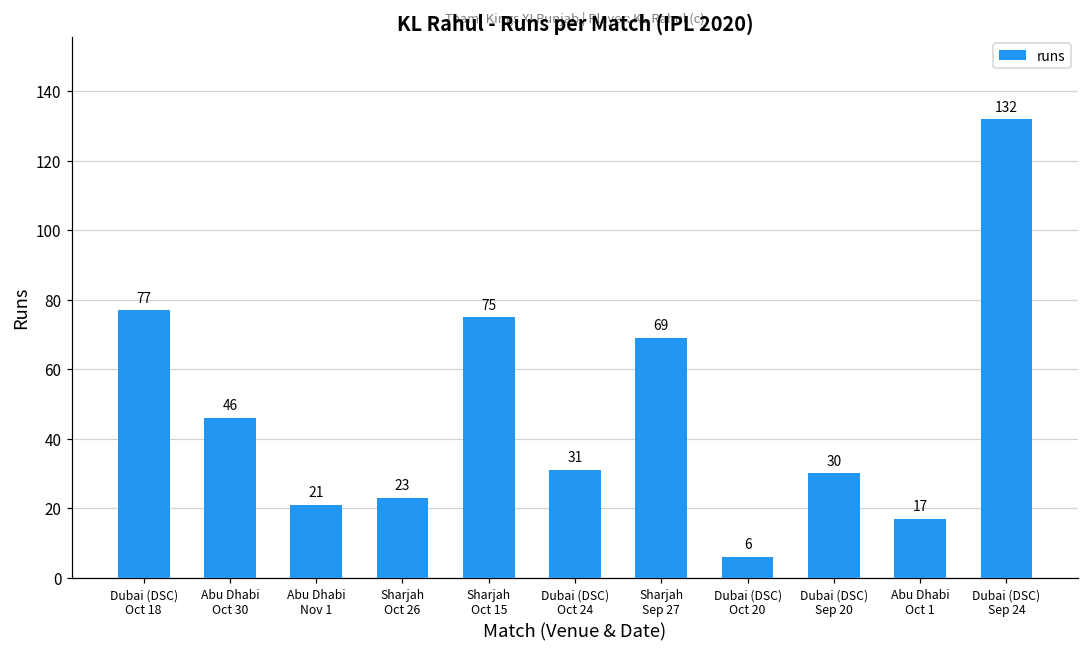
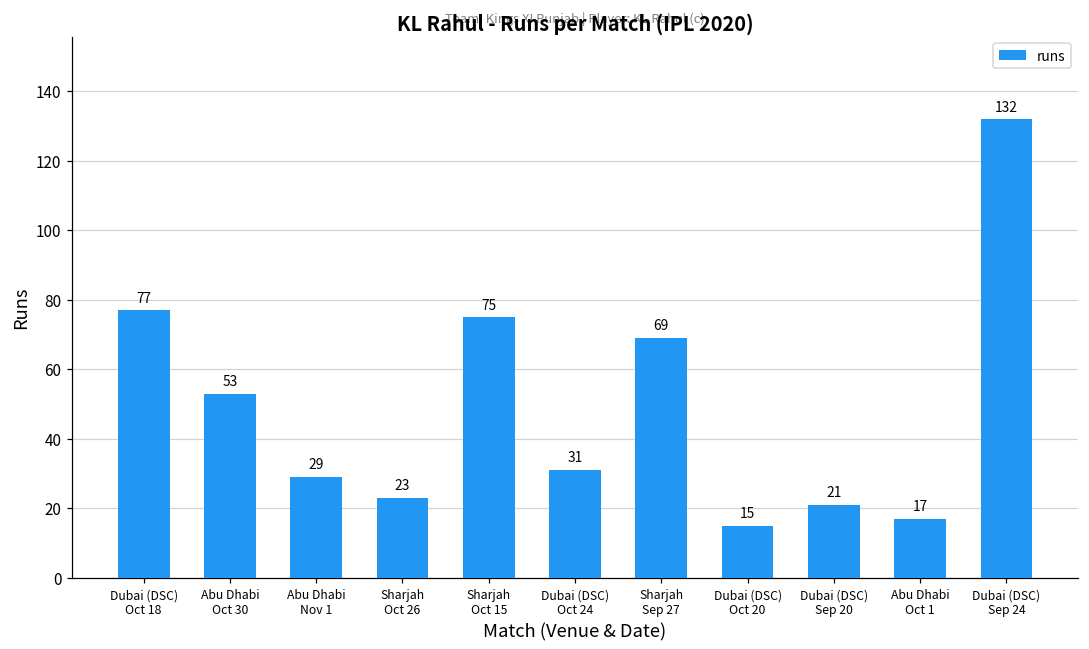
  {
    "Dubai (DSC) Oct 18": 77,
-   "Abu Dhabi Oct 30": 46,
-   "Abu Dhabi Nov 1": 21,
+   "Abu Dhabi Oct 30": 53,
+   "Abu Dhabi Nov 1": 29,
    "Sharjah Oct 26": 23,
    "Sharjah Oct 15": 75,
    "Dubai (DSC) Oct 24": 31,
    "Sharjah Sep 27": 69,
-   "Dubai (DSC) Oct 20": 6,
-   "Dubai (DSC) Sep 20": 30,
+   "Dubai (DSC) Oct 20": 15,
+   "Dubai (DSC) Sep 20": 21,
    "Abu Dhabi Oct 1": 17,
    "Dubai (DSC) Sep 24": 132
  }
